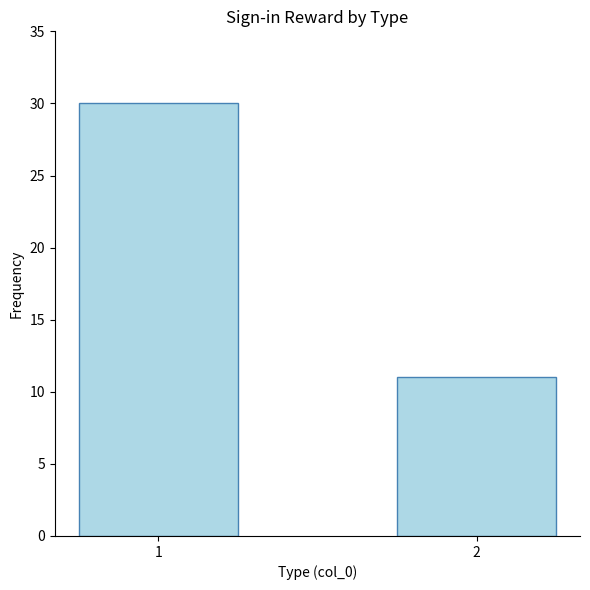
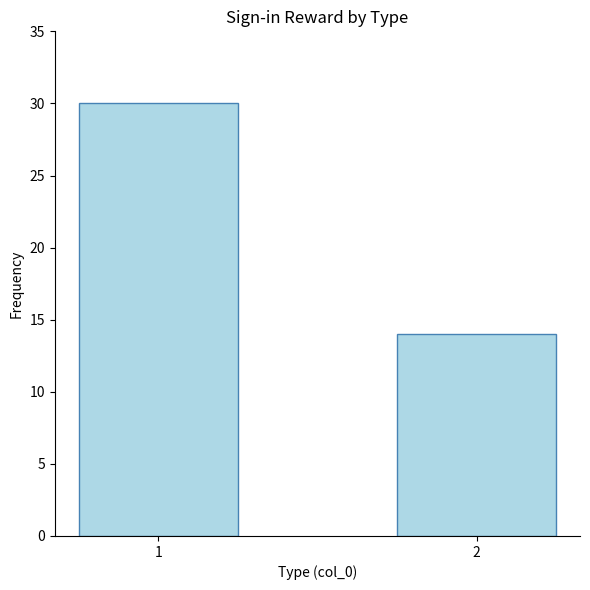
  {
    "1": 30,
-   "2": 11
+   "2": 14
  }
